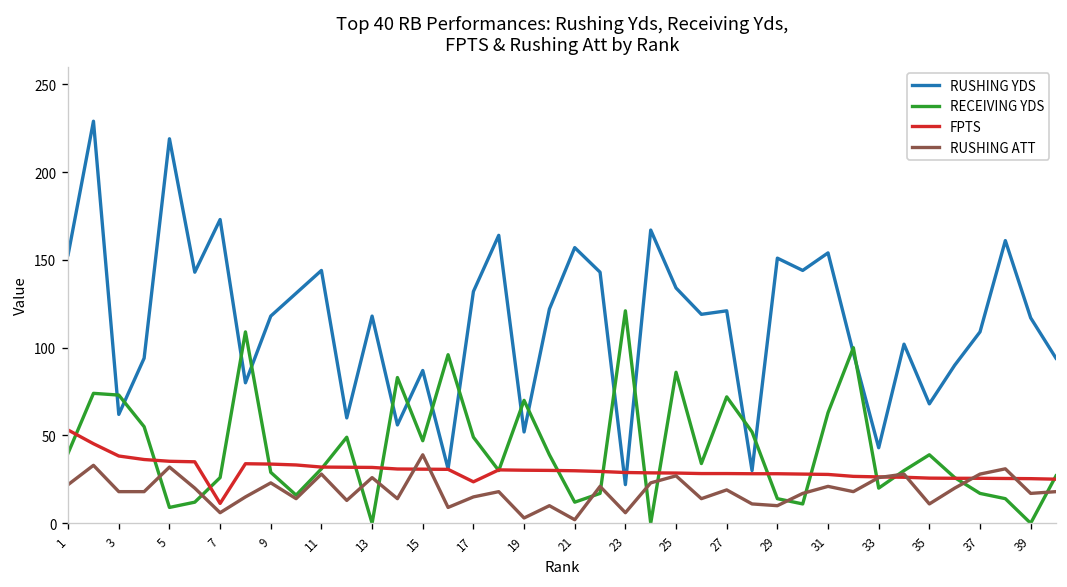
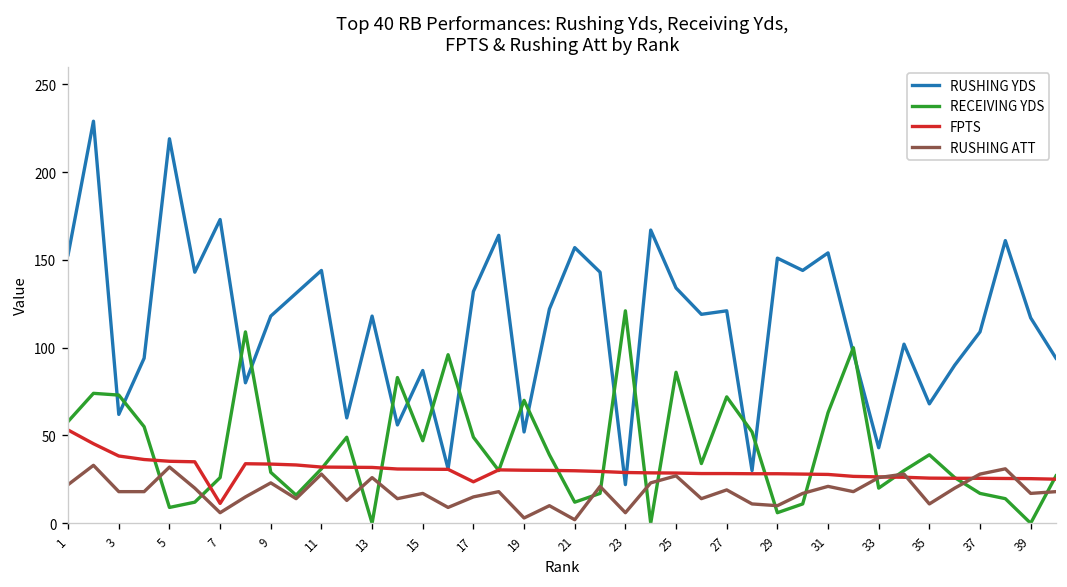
  {
    "RUSHING YDS": {
      "1": 153,
      "3": 62,
      "5": 219,
      "7": 173,
      "9": 118,
      "11": 144,
      "13": 118,
      "15": 87,
      "17": 132,
      "19": 52,
      "21": 157,
      "23": 22,
      "25": 134,
      "27": 121,
      "29": 151,
      "31": 154,
      "33": 43,
      "35": 68,
      "37": 109,
      "39": 117
    },
    "RECEIVING YDS": {
-     "1": 40,
+     "1": 58,
      "3": 73,
      "5": 9,
      "7": 26,
      "9": 29,
      "13": 0,
      "15": 47,
      "17": 49,
      "19": 70,
      "21": 12,
      "23": 121,
      "25": 86,
      "27": 72,
-     "29": 14,
+     "29": 6,
      "31": 63,
      "33": 20,
      "35": 39,
      "37": 17,
      "39": 0
    },
    "FPTS": {
      "1": 53,
      "3": 38,
      "5": 35,
      "7": 11,
      "9": 34,
      "13": 32,
      "15": 31,
      "17": 24,
      "19": 30,
      "21": 30,
      "23": 29,
      "27": 28,
      "29": 28,
      "31": 28,
      "35": 26,
      "37": 26,
      "39": 25
    },
    "RUSHING ATT": {
      "1": 22,
      "3": 18,
      "5": 32,
      "7": 6,
      "9": 23,
      "11": 28,
      "13": 26,
-     "15": 39,
+     "15": 17,
      "17": 15,
      "19": 3,
      "21": 2,
      "23": 6,
      "27": 19,
      "29": 10,
      "31": 21,
      "35": 11,
      "37": 28,
      "39": 17
    }
  }
